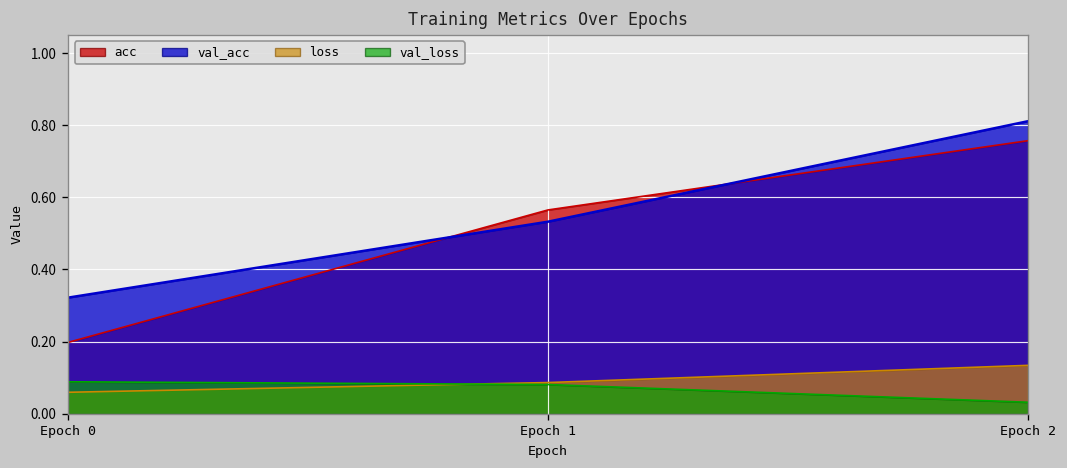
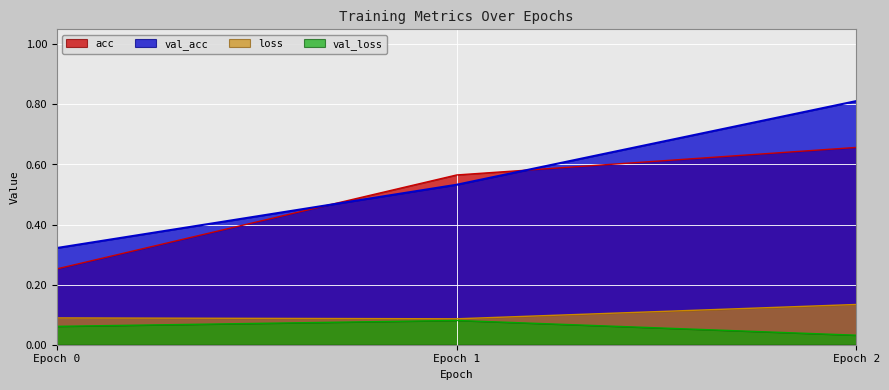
  {
    "acc": {
-     "Epoch 0": 0.20,
+     "Epoch 0": 0.25,
      "Epoch 1": 0.57,
-     "Epoch 2": 0.76
+     "Epoch 2": 0.66
    },
    "val_acc": {
      "Epoch 0": 0.32,
      "Epoch 1": 0.53,
      "Epoch 2": 0.81
    },
    "loss": {
-     "Epoch 0": 0.06,
+     "Epoch 0": 0.09,
      "Epoch 2": 0.13
    },
    "val_loss": {
-     "Epoch 0": 0.09,
+     "Epoch 0": 0.06,
      "Epoch 2": 0.03
    }
  }
